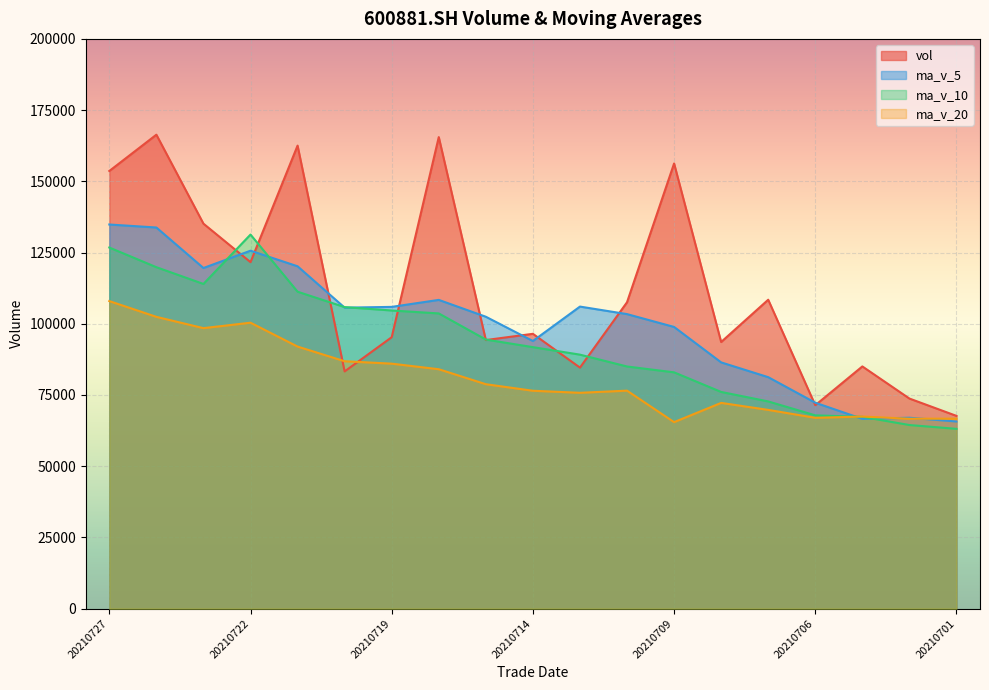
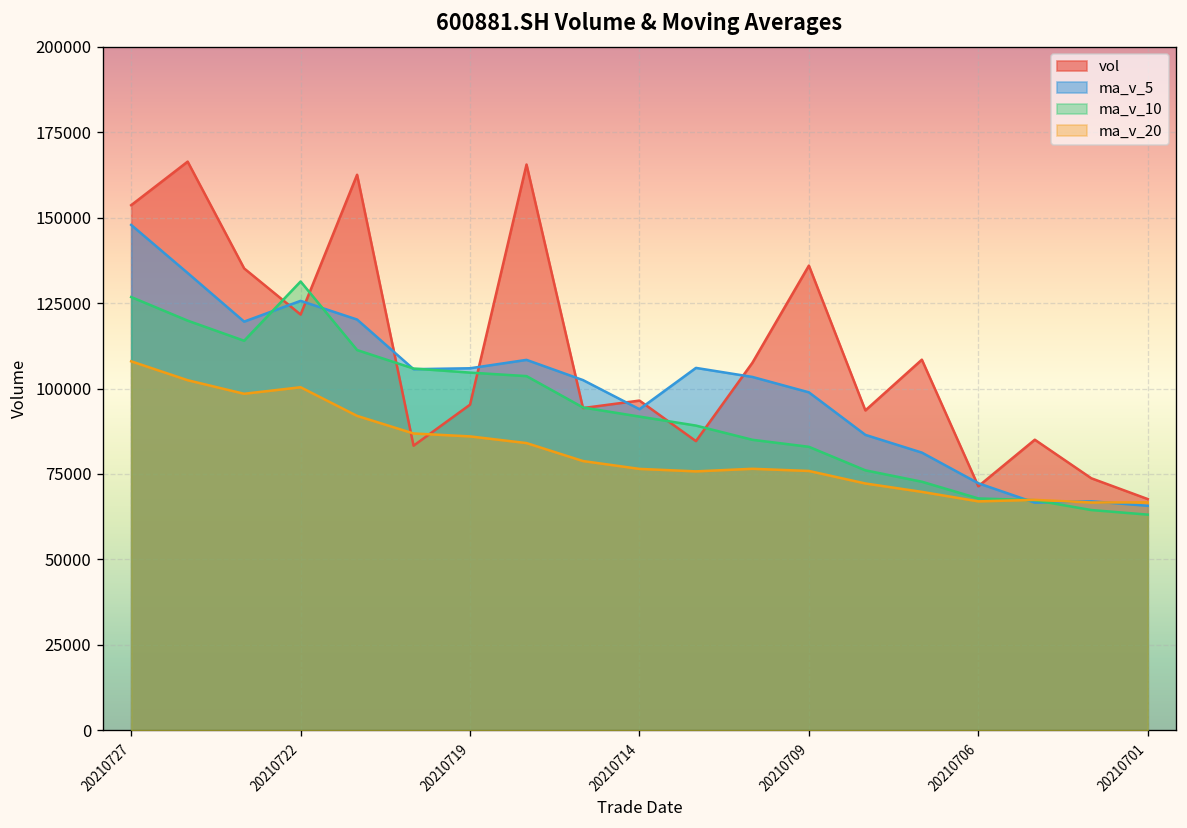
  {
    "vol": {
      "20210727": 154000,
      "20210722": 122000,
      "20210719": 95000,
      "20210714": 96000,
-     "20210709": 156000,
+     "20210709": 136000,
      "20210701": 68000
    },
    "ma_v_5": {
-     "20210727": 135000,
+     "20210727": 148000,
      "20210722": 126000,
      "20210719": 106000,
      "20210714": 94000,
      "20210709": 99000,
      "20210701": 66000
    },
    "ma_v_10": {
      "20210727": 127000,
      "20210722": 131000,
      "20210719": 105000,
      "20210714": 92000,
      "20210709": 83000,
      "20210701": 63000
    },
    "ma_v_20": {
      "20210727": 108000,
      "20210722": 100000,
      "20210719": 86000,
      "20210714": 76000,
-     "20210709": 65000,
+     "20210709": 76000,
      "20210701": 67000
    }
  }
